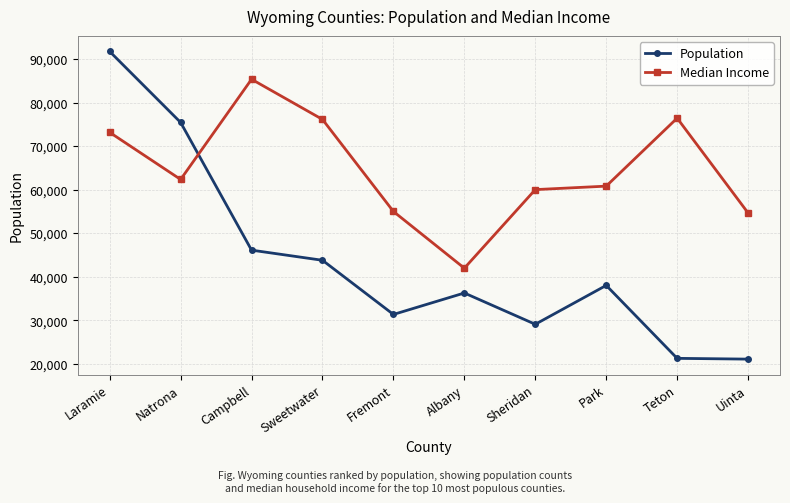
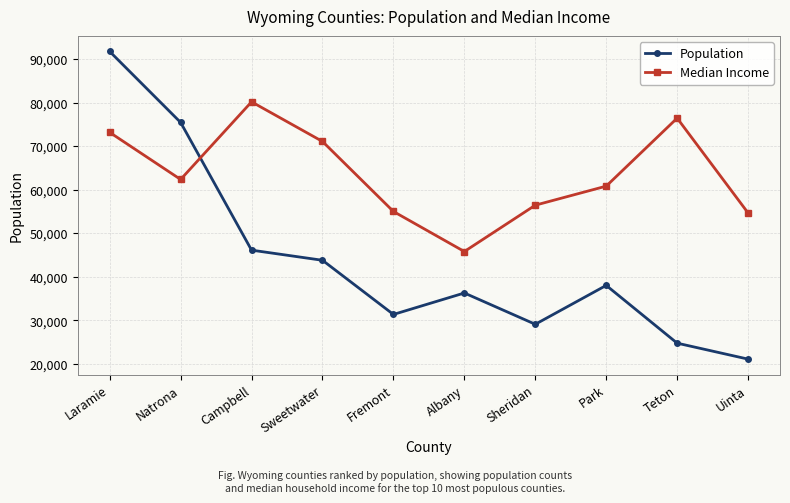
  {
    "Population": {
      "Laramie": "92,000",
      "Natrona": "75,000",
      "Campbell": "46,000",
      "Sweetwater": "44,000",
      "Fremont": "31,000",
      "Albany": "36,000",
      "Sheridan": "29,000",
      "Park": "38,000",
-     "Teton": "21,000",
+     "Teton": "25,000",
      "Uinta": "21,000"
    },
    "Median Income": {
      "Laramie": "73,000",
      "Natrona": "62,000",
-     "Campbell": "85,000",
-     "Sweetwater": "76,000",
+     "Campbell": "80,000",
+     "Sweetwater": "71,000",
      "Fremont": "55,000",
-     "Albany": "42,000",
-     "Sheridan": "60,000",
+     "Albany": "46,000",
+     "Sheridan": "56,000",
      "Park": "61,000",
      "Teton": "76,000",
      "Uinta": "55,000"
    }
  }
